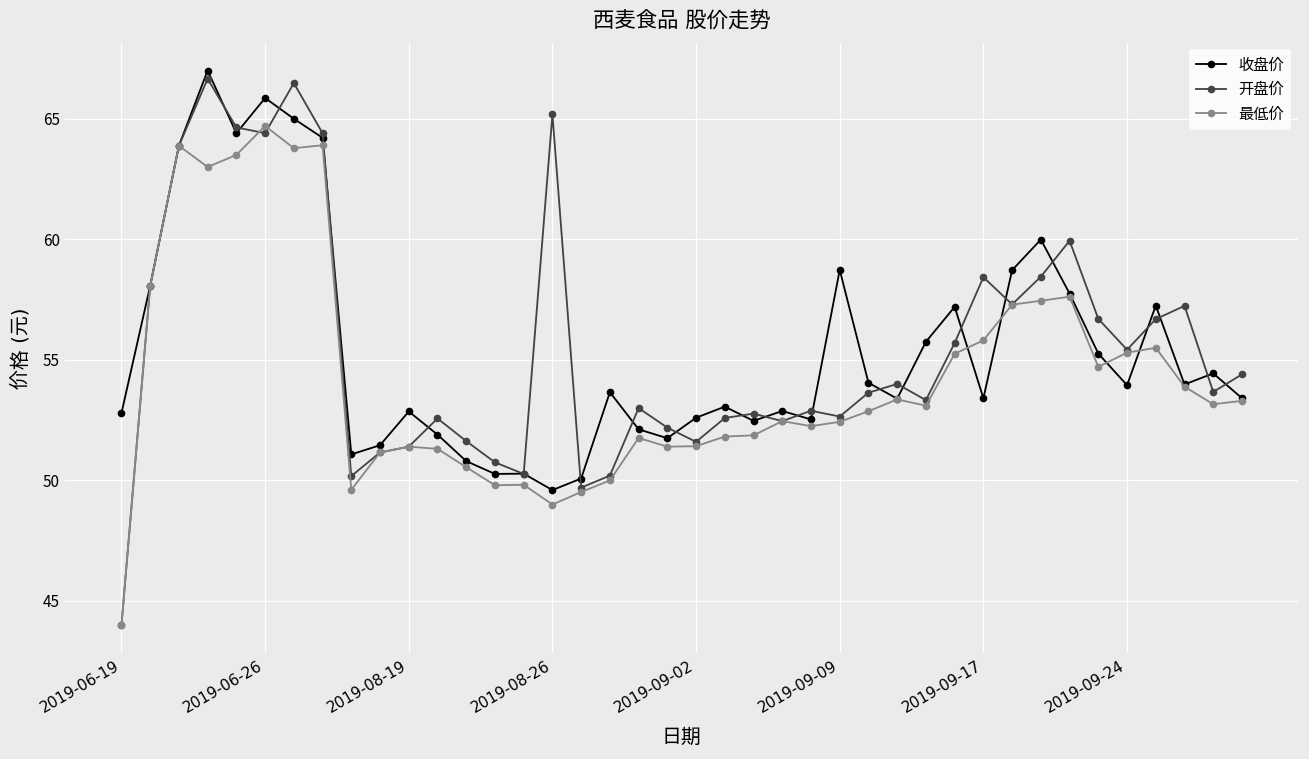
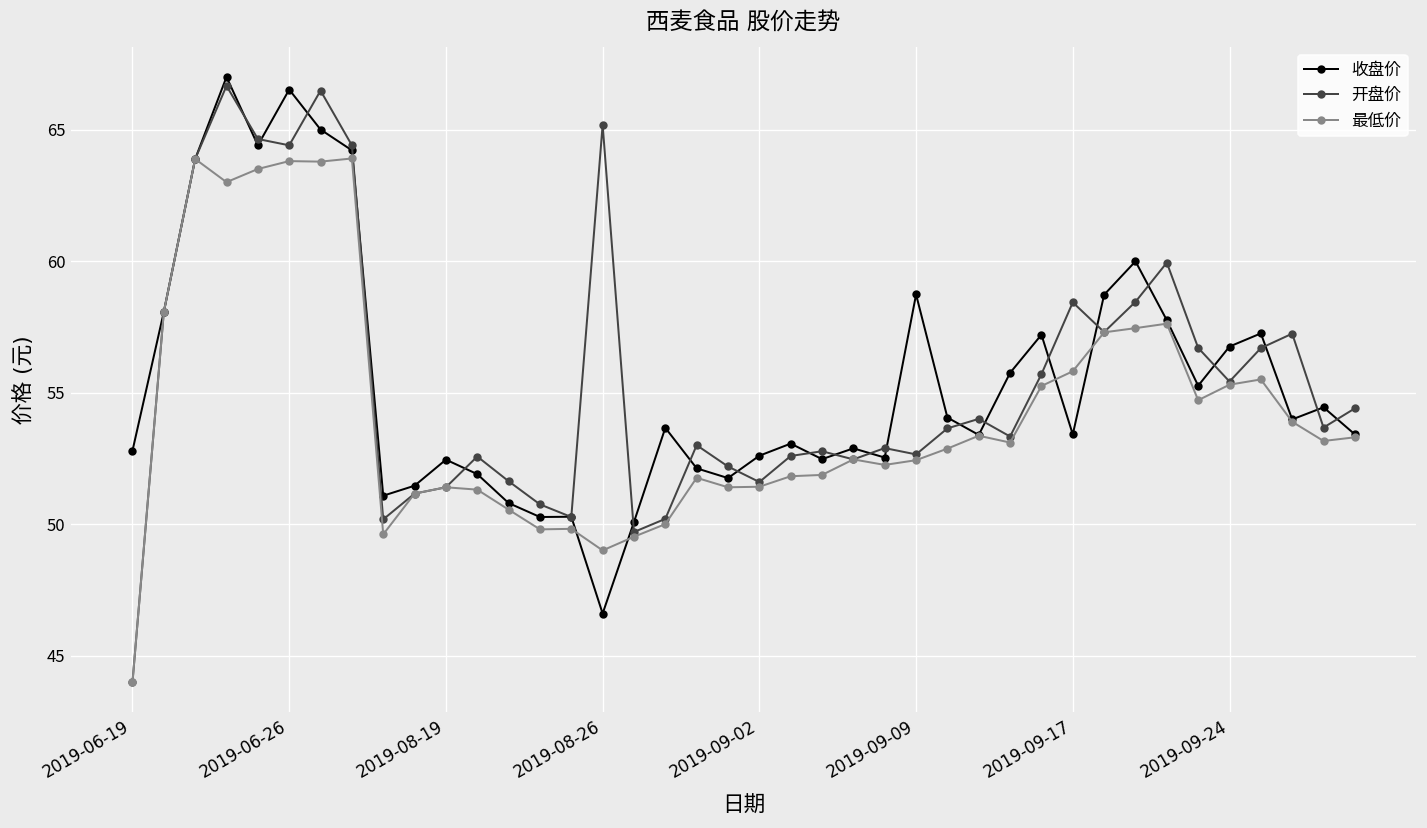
  {
    "收盘价": {
      "2019-06-19": 52.8,
-     "2019-06-26": 65.9,
-     "2019-08-19": 52.9,
-     "2019-08-26": 49.6,
+     "2019-06-26": 66.5,
+     "2019-08-19": 52.5,
+     "2019-08-26": 46.6,
      "2019-09-02": 52.6,
      "2019-09-09": 58.7,
      "2019-09-17": 53.4,
-     "2019-09-24": 54.0
+     "2019-09-24": 56.8
    },
    "开盘价": {
      "2019-06-26": 64.4,
      "2019-08-26": 65.2,
      "2019-09-02": 51.6,
      "2019-09-09": 52.7,
      "2019-09-17": 58.4,
      "2019-09-24": 55.4
    },
    "最低价": {
-     "2019-06-26": 64.7,
+     "2019-06-26": 63.8,
      "2019-08-26": 49.0,
      "2019-09-02": 51.4,
      "2019-09-09": 52.4,
      "2019-09-17": 55.8,
      "2019-09-24": 55.3
    }
  }
